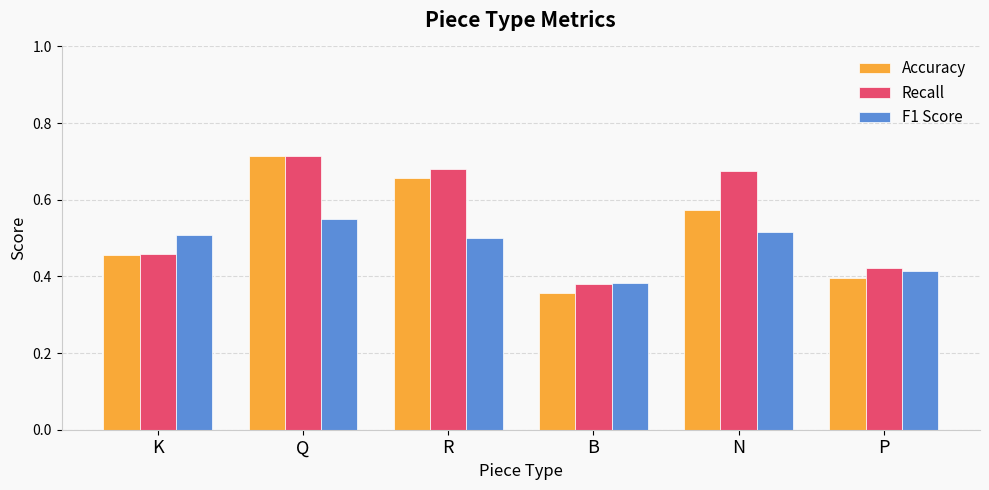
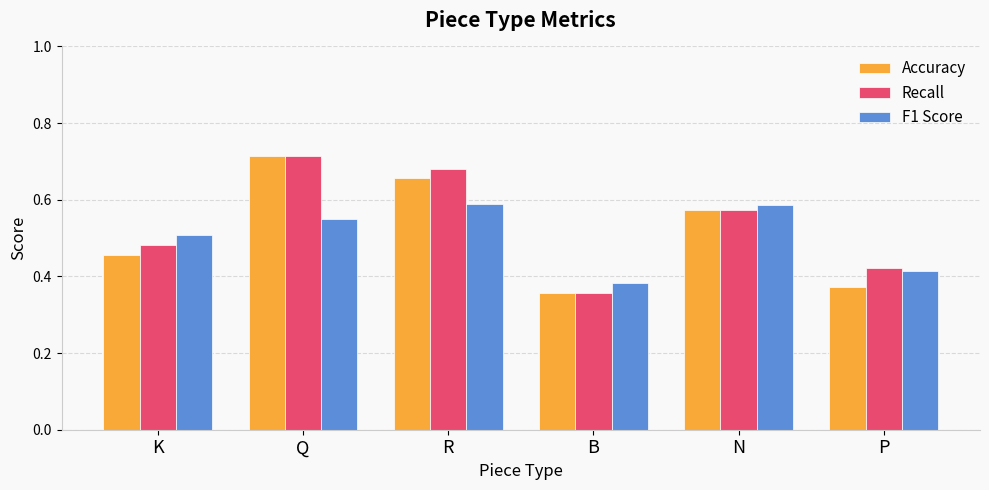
  {
    "Accuracy": {
      "K": 0.46,
      "Q": 0.71,
      "R": 0.66,
      "B": 0.36,
      "N": 0.57,
-     "P": 0.40
+     "P": 0.37
    },
    "Recall": {
-     "K": 0.46,
+     "K": 0.48,
      "Q": 0.71,
      "R": 0.68,
-     "B": 0.38,
-     "N": 0.67,
+     "B": 0.36,
+     "N": 0.57,
      "P": 0.42
    },
    "F1 Score": {
      "K": 0.51,
      "Q": 0.55,
-     "R": 0.50,
+     "R": 0.59,
      "B": 0.38,
-     "N": 0.52,
+     "N": 0.59,
      "P": 0.41
    }
  }
